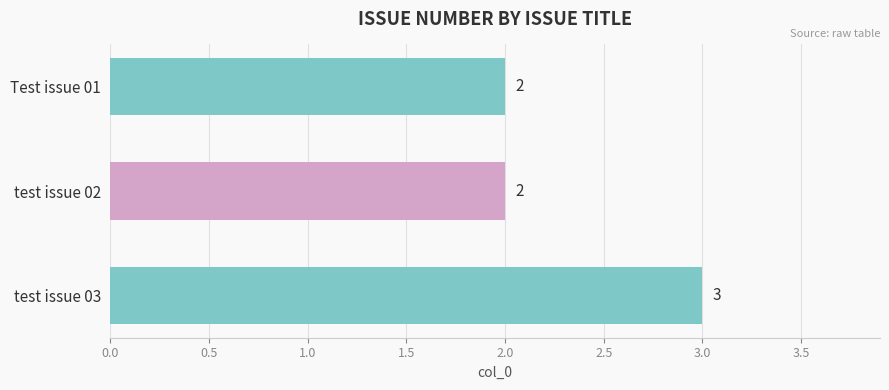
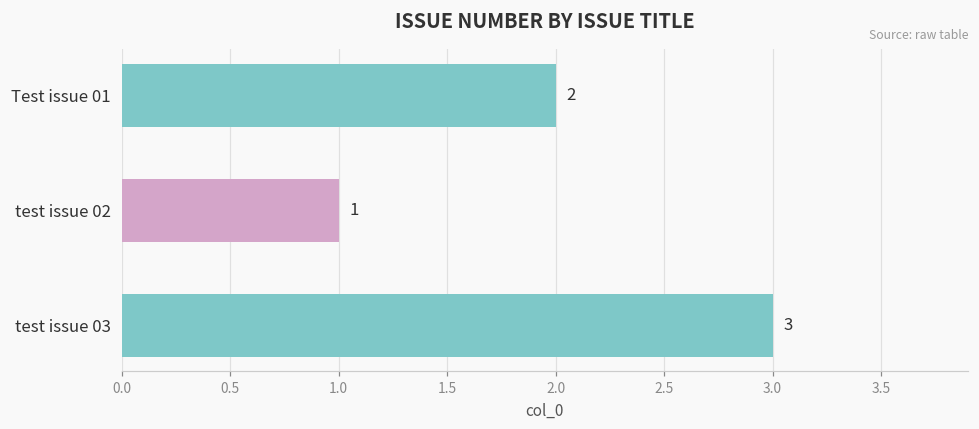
  {
    "Test issue 01": 2,
-   "test issue 02": 2,
+   "test issue 02": 1,
    "test issue 03": 3
  }
